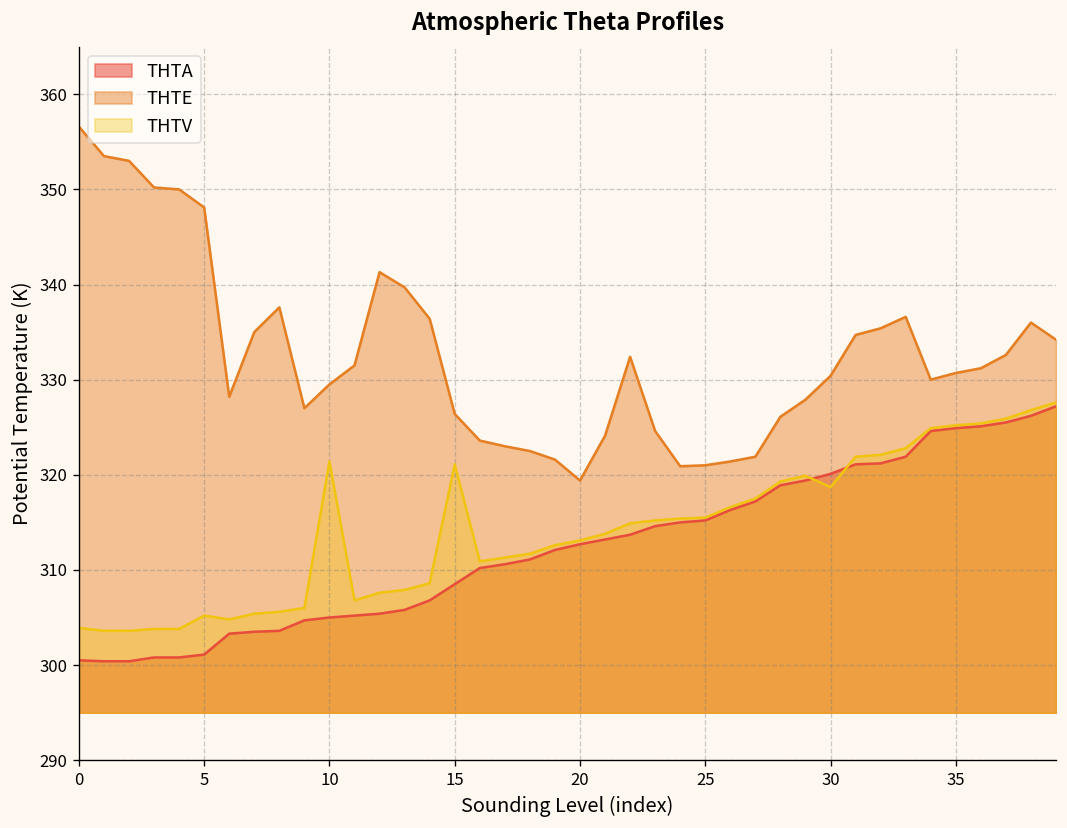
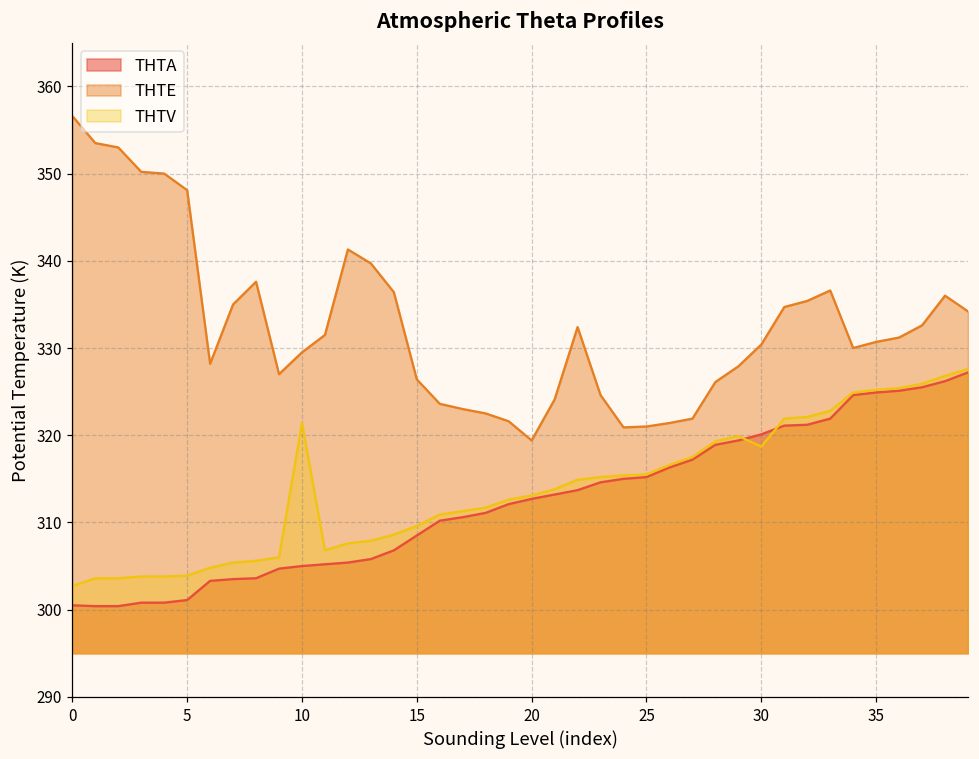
  {
    "THTV": {
-     "0": 304,
-     "5": 305,
+     "0": 303,
+     "5": 304,
      "10": 321,
-     "15": 321,
+     "15": 310,
      "20": 313,
      "30": 319
    }
  }
